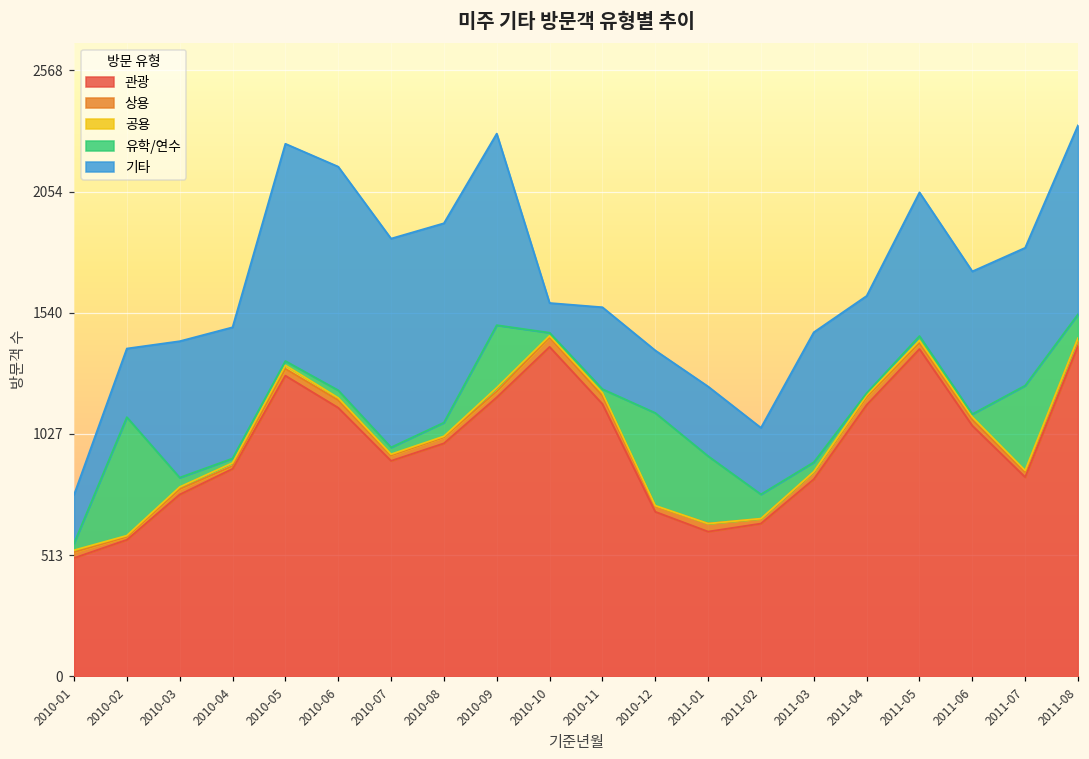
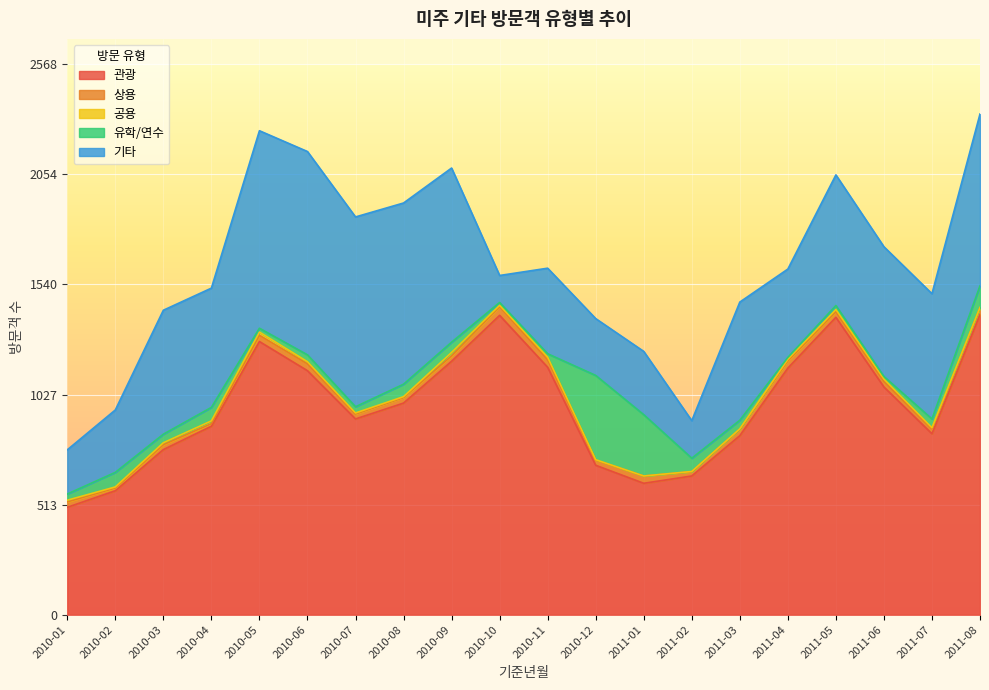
  {
    "공용": {
      "2010-04": 10,
      "2010-05": 20,
      "2010-09": 20,
      "2010-11": 10
    },
    "유학/연수": {
      "2010-01": 30,
-     "2010-02": 500,
+     "2010-02": 70,
      "2010-03": 40,
-     "2010-04": 20,
+     "2010-04": 60,
      "2010-05": 20,
      "2010-06": 30,
      "2010-07": 30,
      "2010-08": 60,
-     "2010-09": 270,
+     "2010-09": 50,
      "2010-10": 10,
      "2010-11": 20,
      "2010-12": 390,
      "2011-01": 290,
-     "2011-02": 100,
+     "2011-02": 60,
      "2011-03": 40,
      "2011-05": 20,
      "2011-06": 10,
-     "2011-07": 360,
+     "2011-07": 40,
      "2011-08": 100
    },
    "기타": {
      "2010-01": 210,
      "2010-02": 290,
      "2010-03": 580,
      "2010-04": 560,
      "2010-05": 920,
      "2010-06": 950,
      "2010-07": 890,
      "2010-08": 850,
      "2010-09": 810,
      "2010-10": 130,
-     "2010-11": 350,
+     "2010-11": 400,
      "2010-12": 270,
      "2011-01": 300,
-     "2011-02": 280,
+     "2011-02": 180,
      "2011-03": 550,
      "2011-04": 410,
      "2011-05": 610,
      "2011-06": 610,
      "2011-07": 580,
      "2011-08": 800
    }
  }
